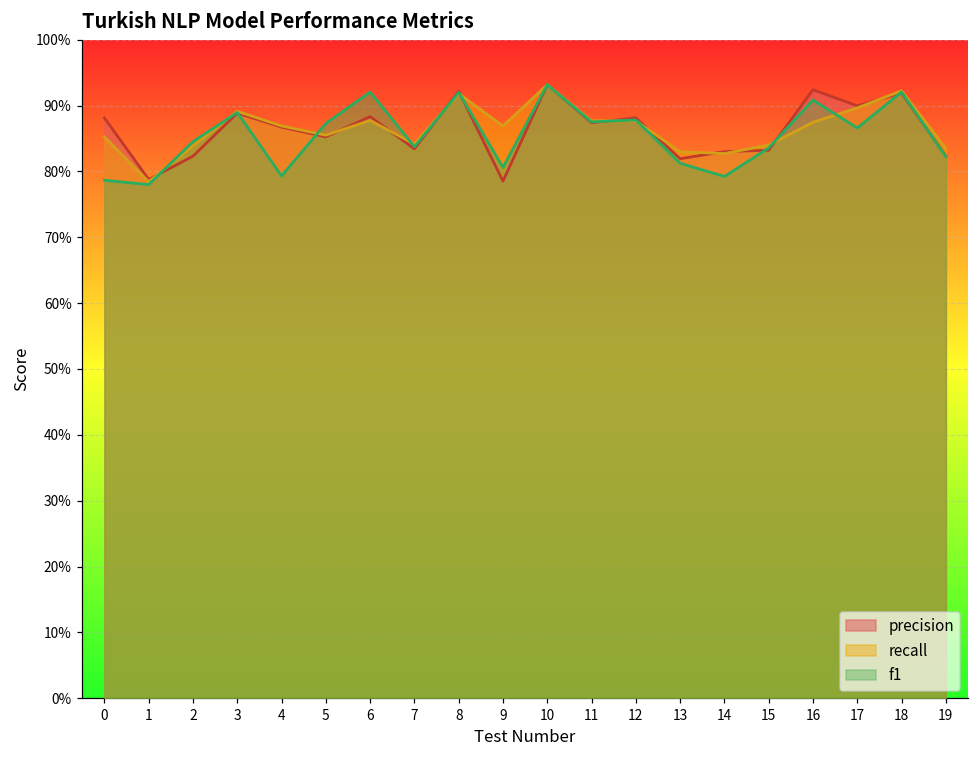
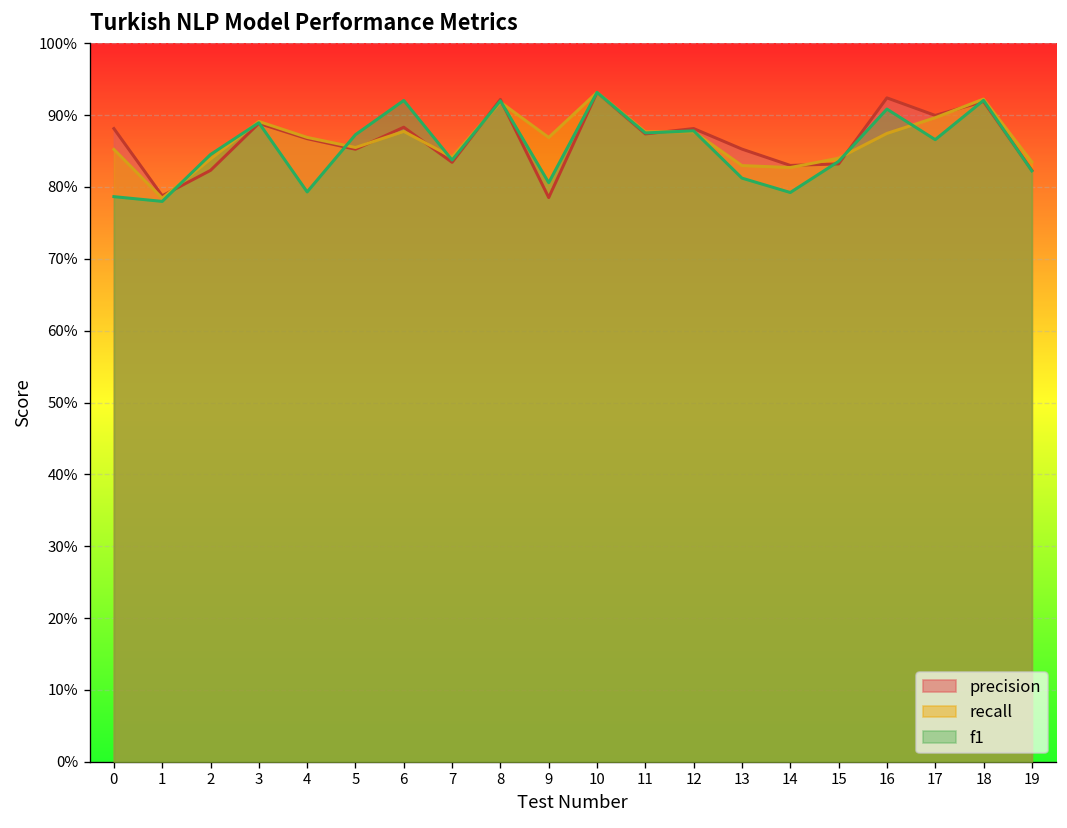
  {
    "precision": {
      "0": "88%",
      "2": "82%",
      "6": "88%",
      "9": "79%",
-     "13": "82%",
+     "13": "85%",
      "16": "92%"
    },
    "recall": {
      "0": "85%",
      "2": "84%",
      "6": "88%",
      "9": "87%",
      "13": "83%",
      "15": "84%",
      "16": "87%",
      "19": "83%"
    },
    "f1": {
      "0": "79%",
      "1": "78%",
      "2": "85%",
      "4": "79%",
      "5": "87%",
      "6": "92%",
      "9": "81%",
      "13": "81%",
      "14": "79%",
      "16": "91%",
      "17": "87%"
    }
  }
